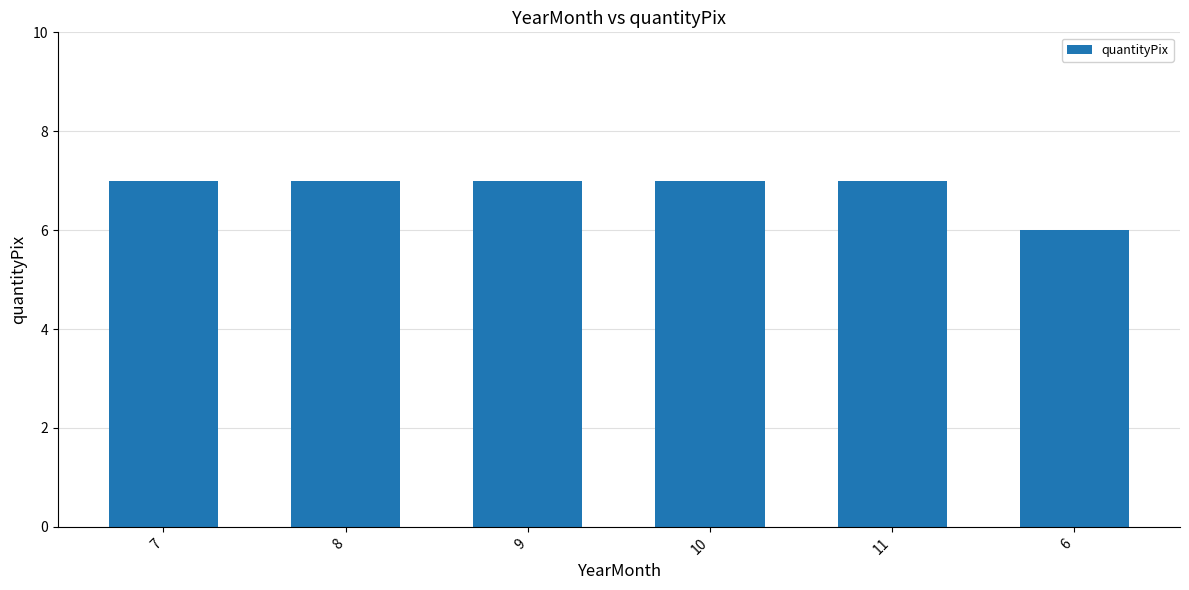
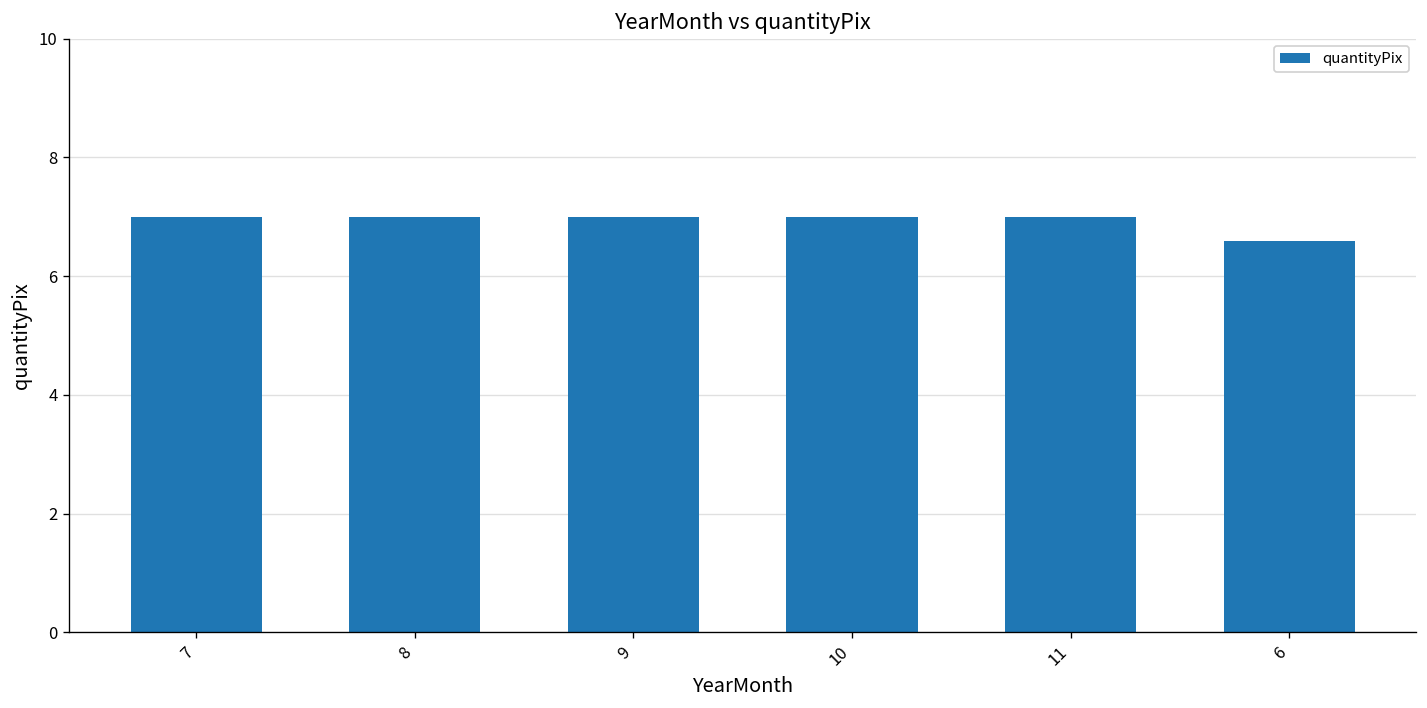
  {
    "7": 7.0,
    "8": 7.0,
    "9": 7.0,
    "10": 7.0,
    "11": 7.0,
-   "6": 6.0
+   "6": 6.6
  }
